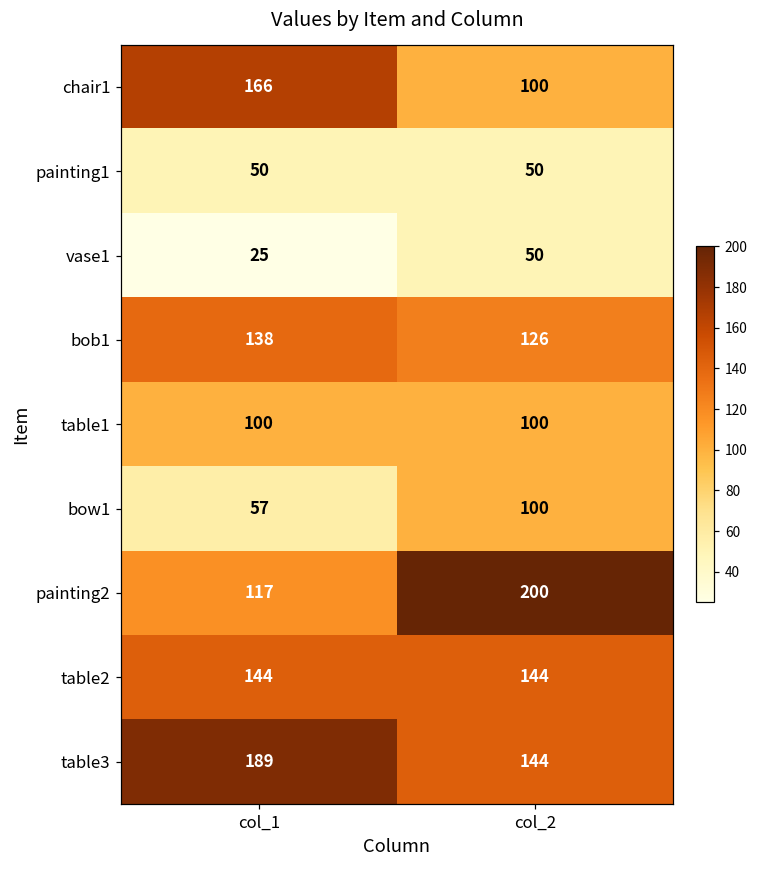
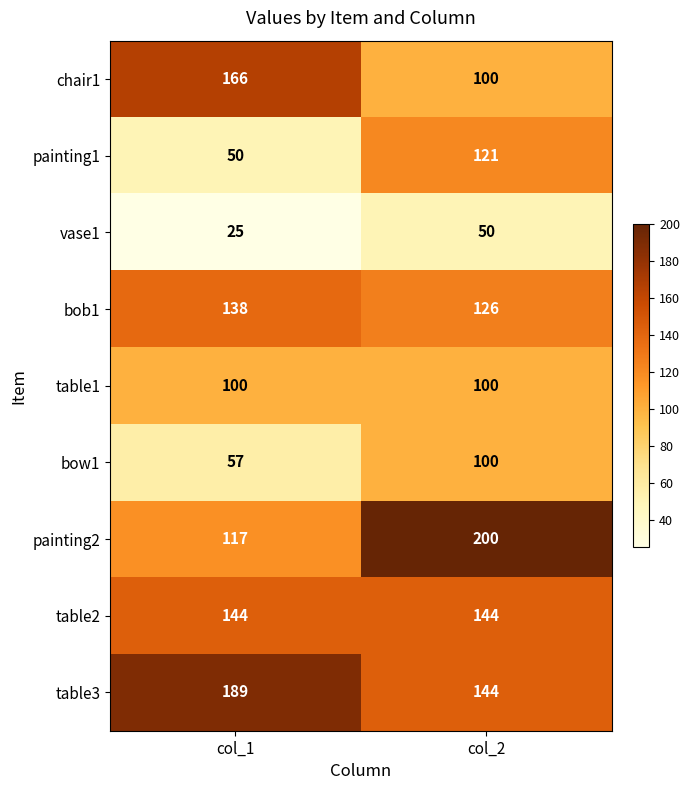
  {
    "chair1": {
      "col_1": 166,
      "col_2": 100
    },
    "painting1": {
      "col_1": 50,
-     "col_2": 50
+     "col_2": 121
    },
    "vase1": {
      "col_1": 25,
      "col_2": 50
    },
    "bob1": {
      "col_1": 138,
      "col_2": 126
    },
    "table1": {
      "col_1": 100,
      "col_2": 100
    },
    "bow1": {
      "col_1": 57,
      "col_2": 100
    },
    "painting2": {
      "col_1": 117,
      "col_2": 200
    },
    "table2": {
      "col_1": 144,
      "col_2": 144
    },
    "table3": {
      "col_1": 189,
      "col_2": 144
    }
  }
